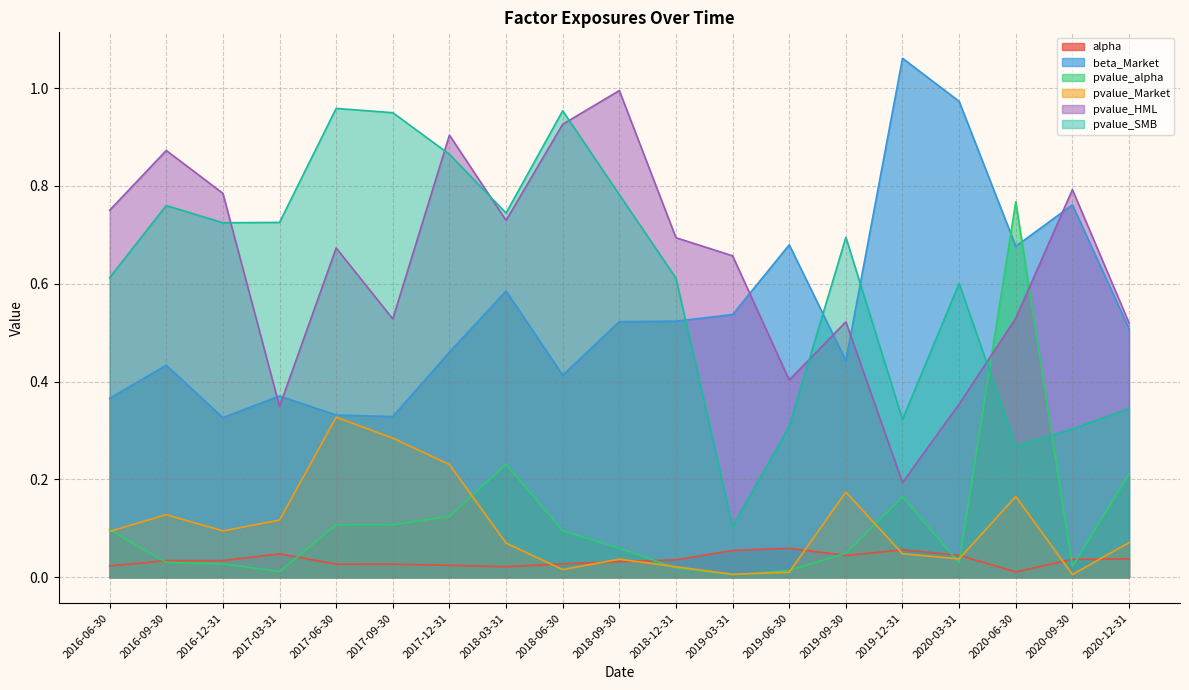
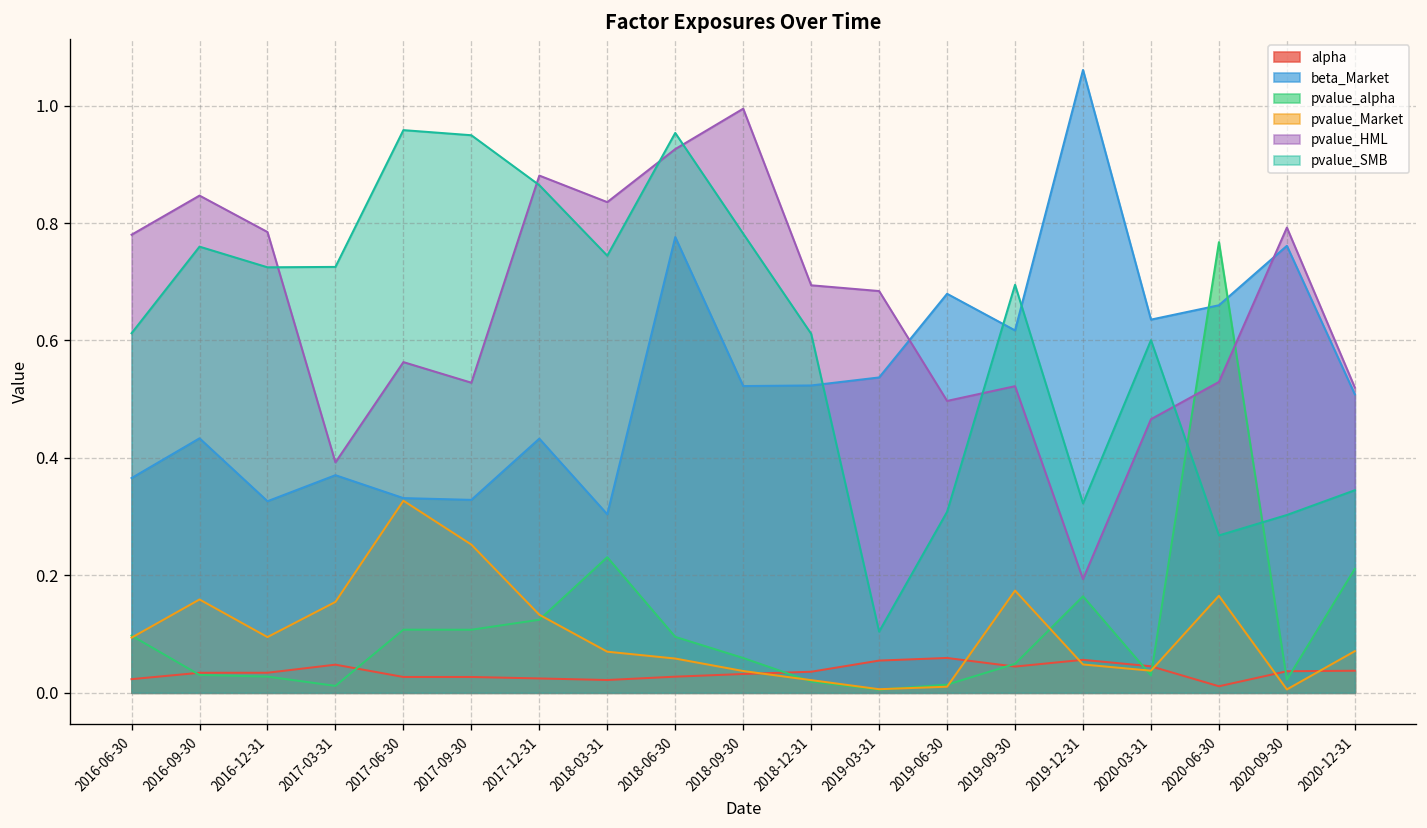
  {
    "alpha": {
      "2016-06-30": 0.02,
      "2016-12-31": 0.03,
      "2017-03-31": 0.05,
      "2017-06-30": 0.03,
      "2017-09-30": 0.03,
      "2017-12-31": 0.02,
      "2018-03-31": 0.02,
      "2018-06-30": 0.03,
      "2018-12-31": 0.04,
      "2019-03-31": 0.05,
      "2019-06-30": 0.06,
      "2019-12-31": 0.06,
      "2020-03-31": 0.05,
      "2020-06-30": 0.01,
      "2020-09-30": 0.04,
      "2020-12-31": 0.04
    },
    "beta_Market": {
      "2016-06-30": 0.37,
      "2016-09-30": 0.43,
      "2016-12-31": 0.33,
      "2017-03-31": 0.37,
      "2017-09-30": 0.33,
-     "2017-12-31": 0.46,
-     "2018-03-31": 0.59,
-     "2018-06-30": 0.41,
+     "2017-12-31": 0.43,
+     "2018-03-31": 0.30,
+     "2018-06-30": 0.78,
      "2018-09-30": 0.52,
      "2018-12-31": 0.52,
      "2019-03-31": 0.54,
      "2019-06-30": 0.68,
-     "2019-09-30": 0.44,
+     "2019-09-30": 0.62,
      "2019-12-31": 1.06,
-     "2020-03-31": 0.97,
-     "2020-06-30": 0.68,
+     "2020-03-31": 0.64,
+     "2020-06-30": 0.66,
      "2020-09-30": 0.76,
      "2020-12-31": 0.51
    },
    "pvalue_Market": {
-     "2016-09-30": 0.13,
+     "2016-09-30": 0.16,
      "2016-12-31": 0.09,
-     "2017-03-31": 0.12,
-     "2017-09-30": 0.28,
-     "2017-12-31": 0.23,
+     "2017-03-31": 0.15,
+     "2017-09-30": 0.25,
+     "2017-12-31": 0.13,
      "2018-03-31": 0.07,
-     "2018-06-30": 0.02,
+     "2018-06-30": 0.06,
      "2019-09-30": 0.17,
      "2019-12-31": 0.05,
      "2020-03-31": 0.04,
      "2020-06-30": 0.17,
      "2020-09-30": 0.01,
      "2020-12-31": 0.07
    },
    "pvalue_HML": {
-     "2016-06-30": 0.75,
-     "2016-09-30": 0.87,
+     "2016-06-30": 0.78,
+     "2016-09-30": 0.85,
      "2016-12-31": 0.78,
-     "2017-03-31": 0.35,
-     "2017-06-30": 0.67,
+     "2017-03-31": 0.39,
+     "2017-06-30": 0.56,
      "2017-09-30": 0.53,
-     "2017-12-31": 0.90,
-     "2018-03-31": 0.73,
+     "2017-12-31": 0.88,
+     "2018-03-31": 0.84,
      "2018-06-30": 0.93,
      "2018-09-30": 0.99,
      "2018-12-31": 0.69,
-     "2019-03-31": 0.66,
-     "2019-06-30": 0.40,
+     "2019-03-31": 0.68,
+     "2019-06-30": 0.50,
      "2019-09-30": 0.52,
      "2019-12-31": 0.19,
-     "2020-03-31": 0.35,
+     "2020-03-31": 0.47,
      "2020-06-30": 0.53,
      "2020-09-30": 0.79,
      "2020-12-31": 0.52
    }
  }
